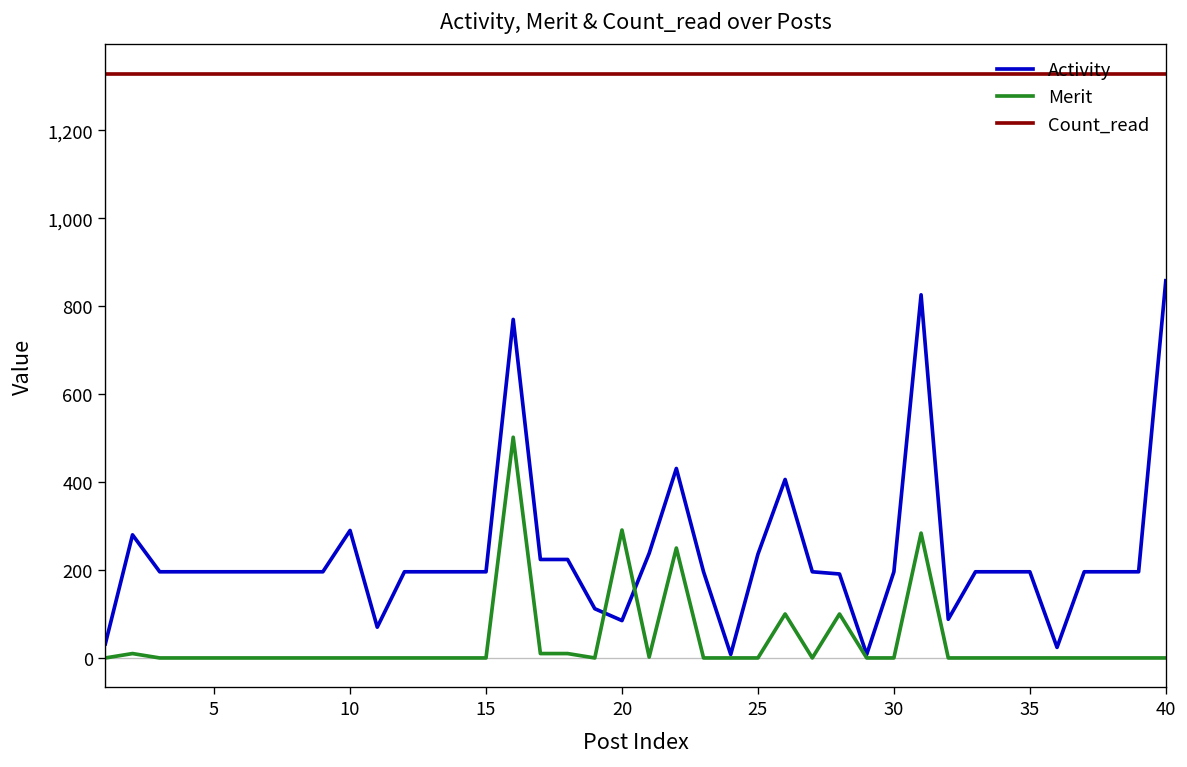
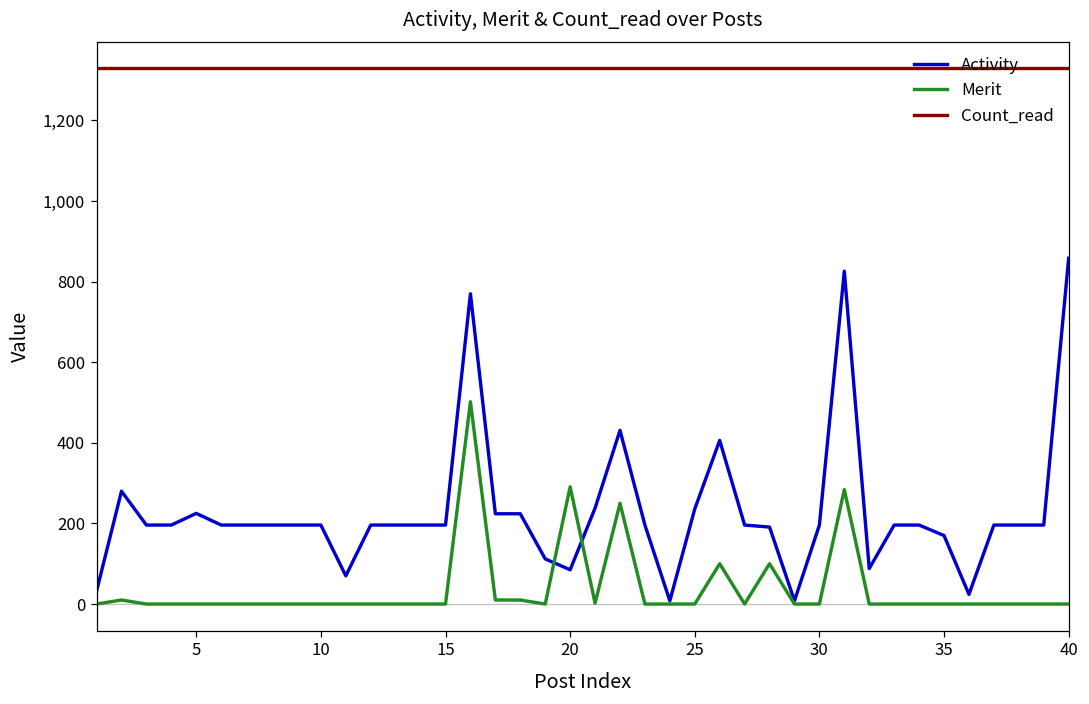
  {
    "Activity": {
-     "5": "200",
-     "10": "290",
+     "5": "230",
+     "10": "200",
      "15": "200",
      "20": "90",
      "25": "240",
      "30": "200",
-     "35": "200",
+     "35": "170",
      "40": "860"
    },
    "Merit": {
      "5": "0",
      "10": "0",
      "15": "0",
      "20": "290",
      "25": "0",
      "30": "0",
      "35": "0",
      "40": "0"
    },
    "Count_read": {
      "5": "1,330",
      "10": "1,330",
      "15": "1,330",
      "20": "1,330",
      "25": "1,330",
      "30": "1,330",
      "35": "1,330",
      "40": "1,330"
    }
  }
